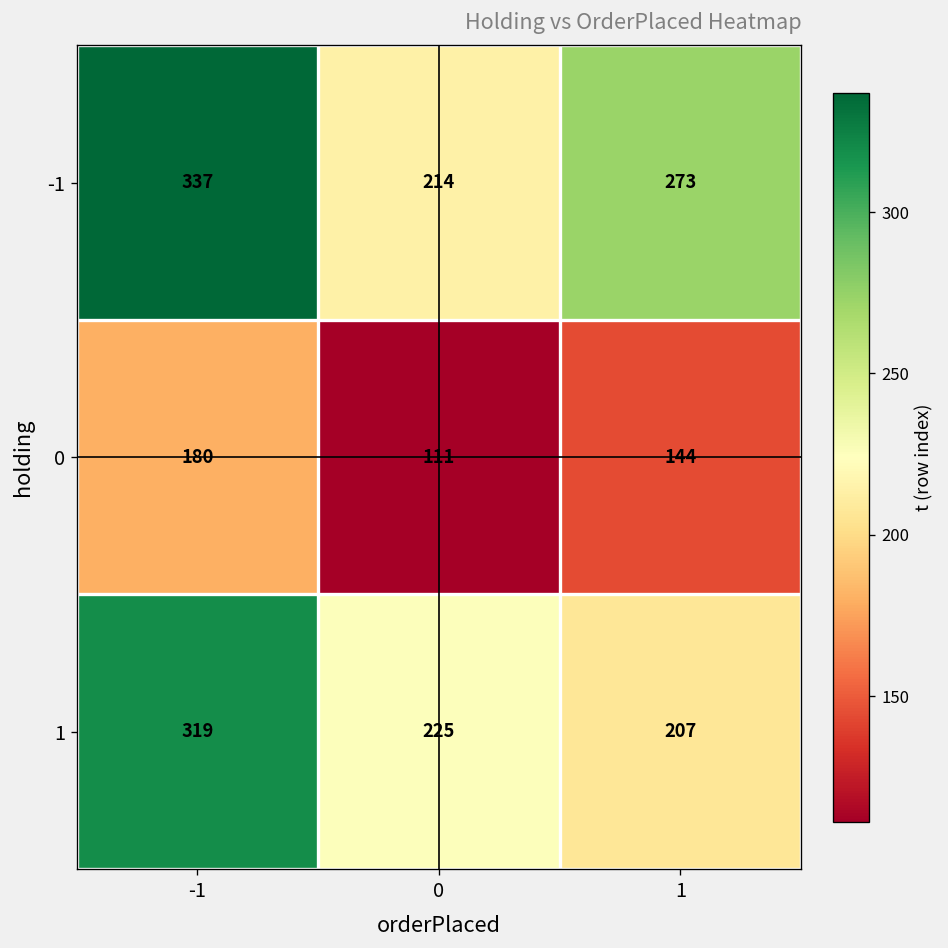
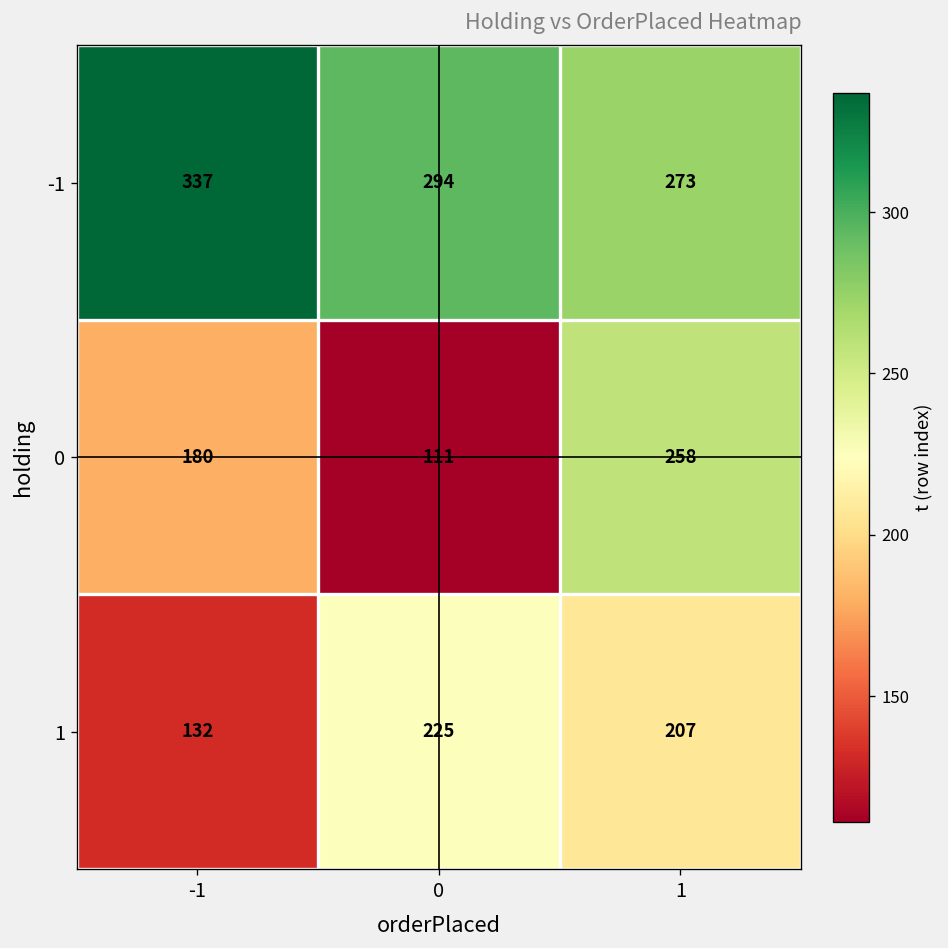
  {
    "-1": {
      "-1": 337,
-     "0": 214,
+     "0": 294,
      "1": 273
    },
    "0": {
      "-1": 180,
      "0": 111,
-     "1": 144
+     "1": 258
    },
    "1": {
-     "-1": 319,
+     "-1": 132,
      "0": 225,
      "1": 207
    }
  }
